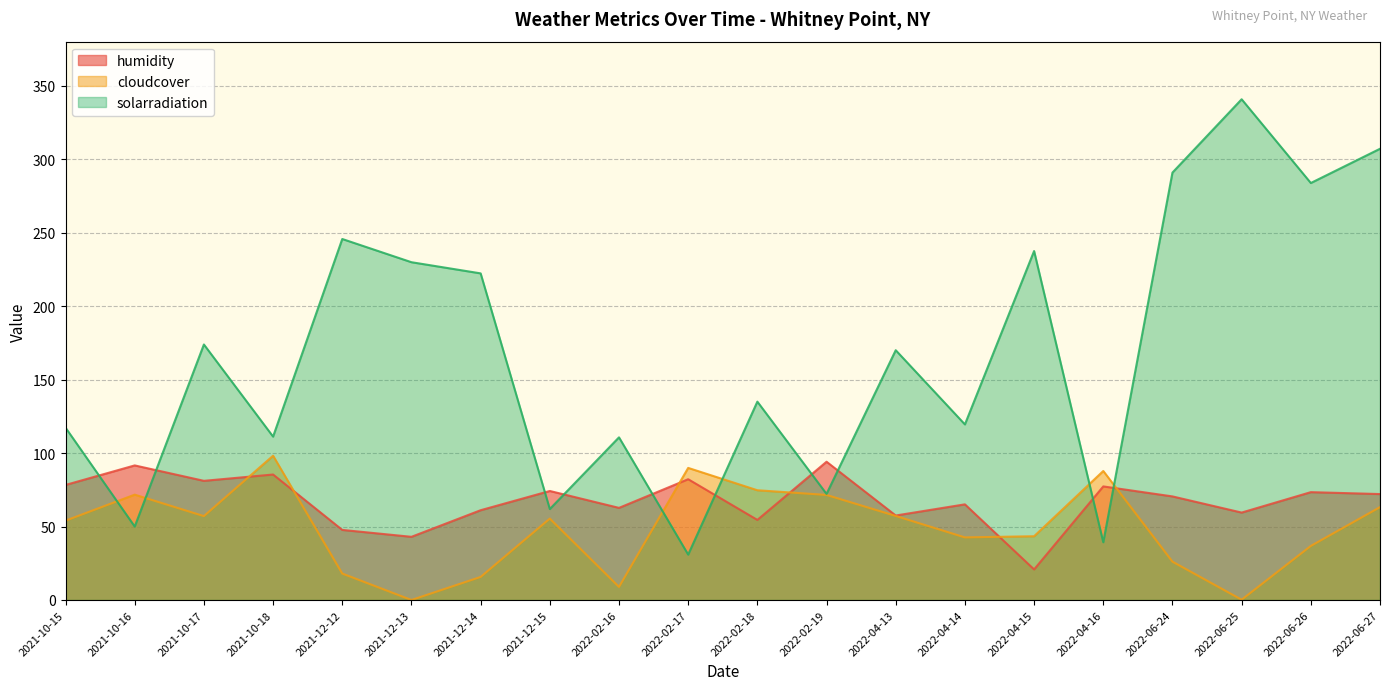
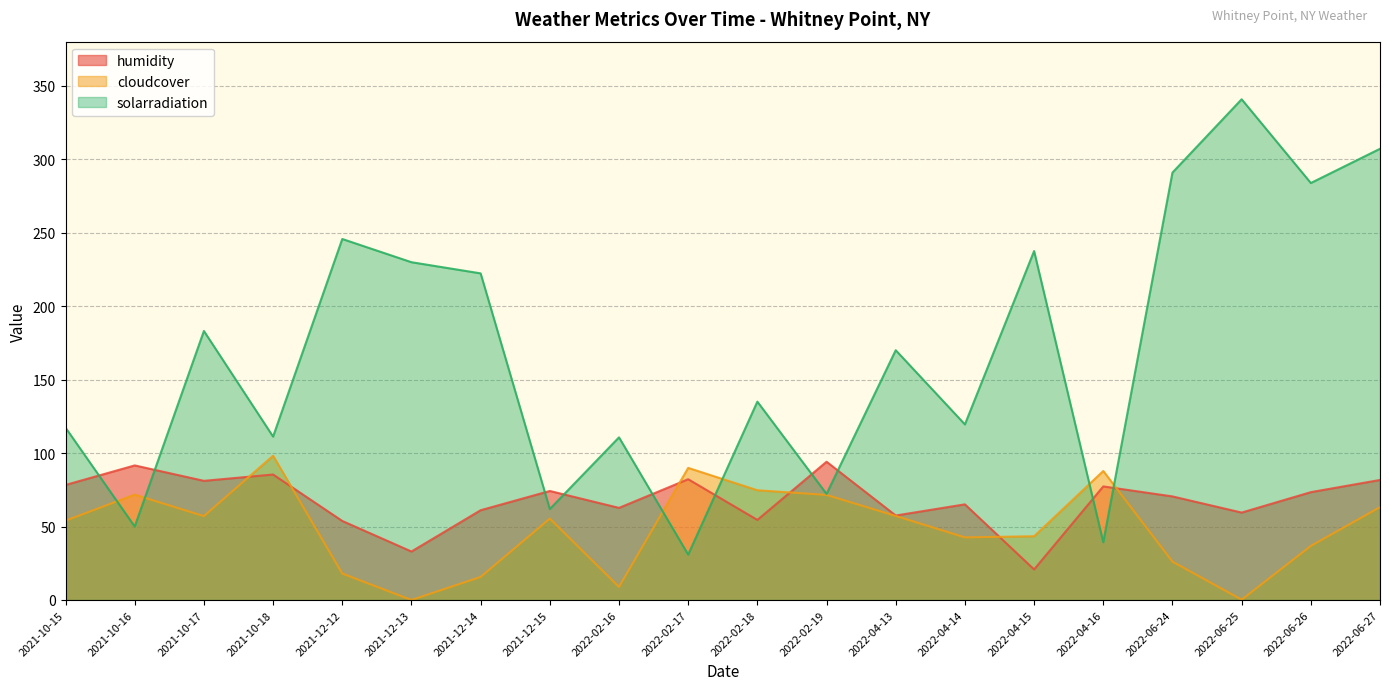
  {
    "humidity": {
      "2021-10-15": 78,
      "2021-10-16": 92,
      "2021-10-17": 81,
      "2021-10-18": 85,
-     "2021-12-12": 48,
-     "2021-12-13": 43,
+     "2021-12-12": 54,
+     "2021-12-13": 33,
      "2021-12-14": 61,
      "2021-12-15": 74,
      "2022-02-16": 63,
      "2022-02-17": 82,
      "2022-02-18": 55,
      "2022-02-19": 94,
      "2022-04-14": 65,
      "2022-04-15": 21,
      "2022-04-16": 77,
      "2022-06-24": 71,
      "2022-06-25": 60,
      "2022-06-26": 73,
-     "2022-06-27": 72
+     "2022-06-27": 82
    },
    "cloudcover": {
      "2021-10-15": 54,
      "2021-10-16": 72,
      "2021-10-17": 57,
      "2021-10-18": 98,
      "2021-12-12": 18,
      "2021-12-13": 0,
      "2021-12-14": 16,
      "2021-12-15": 55,
      "2022-02-16": 9,
      "2022-02-17": 90,
      "2022-02-18": 75,
      "2022-04-14": 43,
      "2022-04-15": 43,
      "2022-04-16": 88,
      "2022-06-24": 26,
      "2022-06-25": 0,
      "2022-06-26": 37,
      "2022-06-27": 63
    },
    "solarradiation": {
      "2021-10-15": 117,
      "2021-10-16": 50,
-     "2021-10-17": 174,
+     "2021-10-17": 183,
      "2021-10-18": 111,
      "2021-12-12": 246,
      "2021-12-13": 230,
      "2021-12-14": 222,
      "2021-12-15": 62,
      "2022-02-16": 111,
      "2022-02-17": 31,
      "2022-02-18": 135,
      "2022-04-13": 170,
      "2022-04-14": 120,
      "2022-04-15": 238,
      "2022-04-16": 39,
      "2022-06-24": 291,
      "2022-06-25": 341,
      "2022-06-26": 284,
      "2022-06-27": 307
    }
  }
